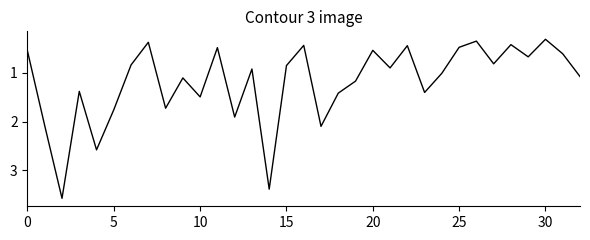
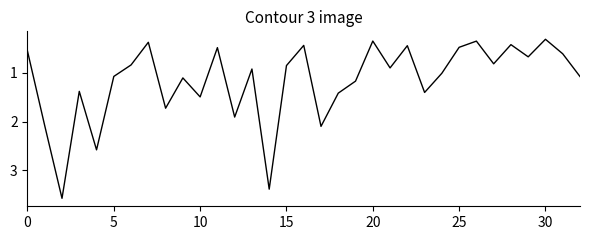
  {
    "0": 0.6,
-   "5": 1.8,
+   "5": 1.1,
    "10": 1.5,
    "15": 0.9,
-   "20": 0.5,
+   "20": 0.3,
    "25": 0.5,
    "30": 0.3
  }
